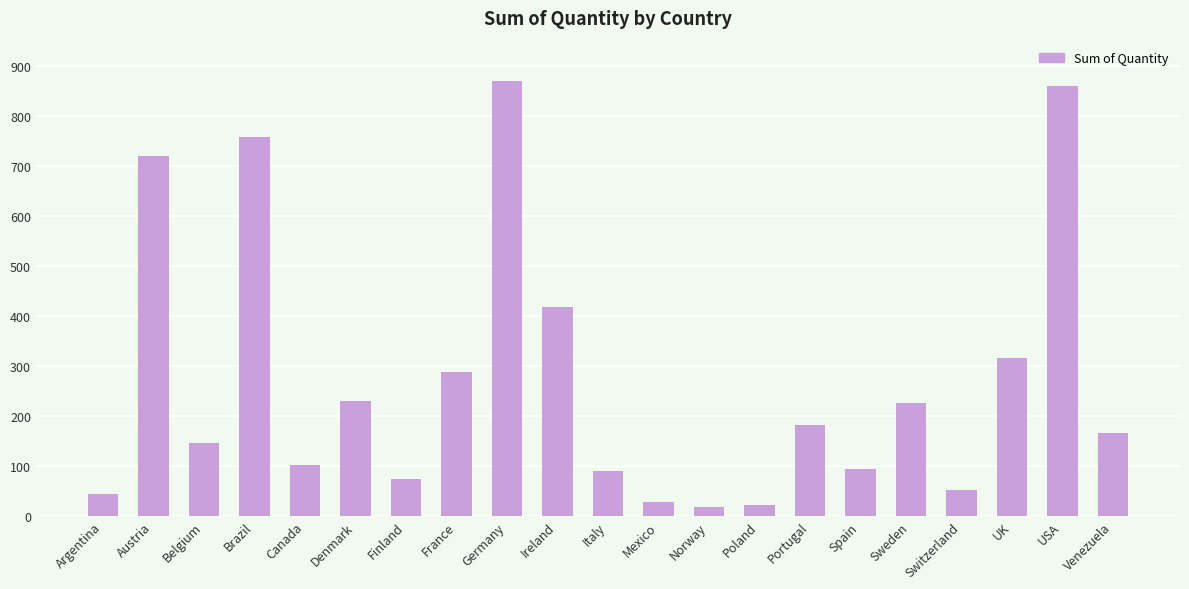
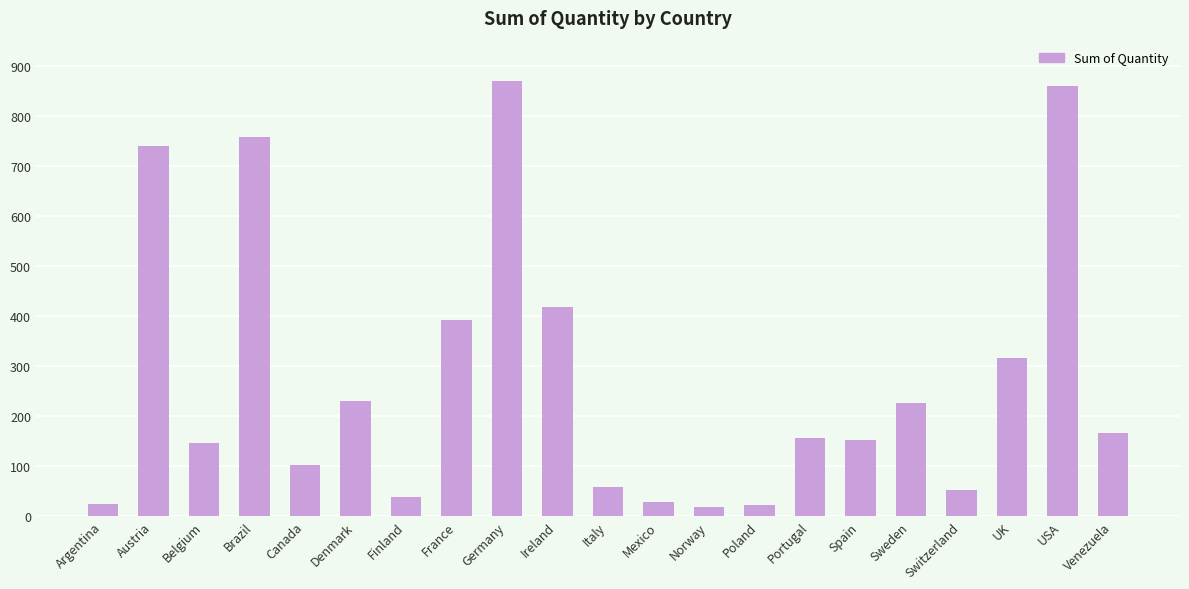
  {
-   "Argentina": 50,
-   "Austria": 720,
+   "Argentina": 30,
+   "Austria": 740,
    "Belgium": 150,
    "Brazil": 760,
    "Canada": 100,
    "Denmark": 230,
-   "Finland": 80,
-   "France": 290,
+   "Finland": 40,
+   "France": 390,
    "Germany": 870,
    "Ireland": 420,
-   "Italy": 90,
+   "Italy": 60,
    "Mexico": 30,
    "Norway": 20,
    "Poland": 20,
-   "Portugal": 180,
-   "Spain": 100,
+   "Portugal": 160,
+   "Spain": 150,
    "Sweden": 230,
    "Switzerland": 50,
    "UK": 320,
    "USA": 860,
    "Venezuela": 170
  }
